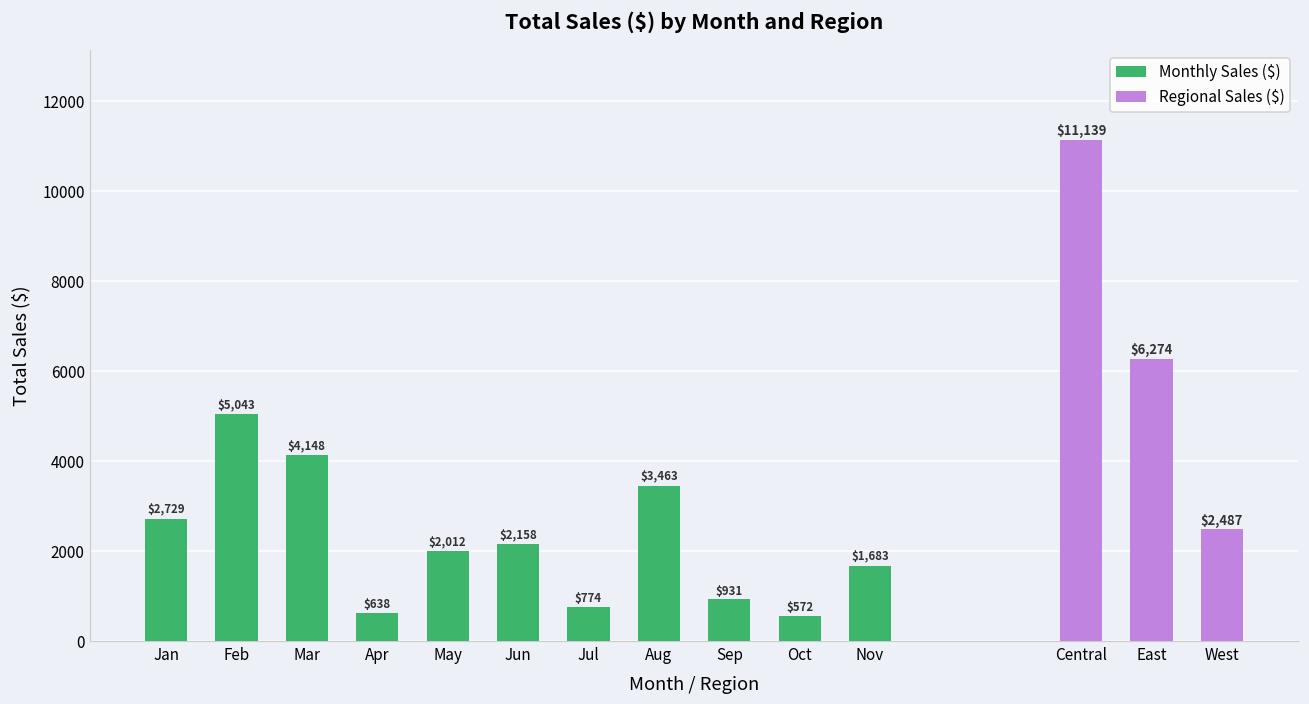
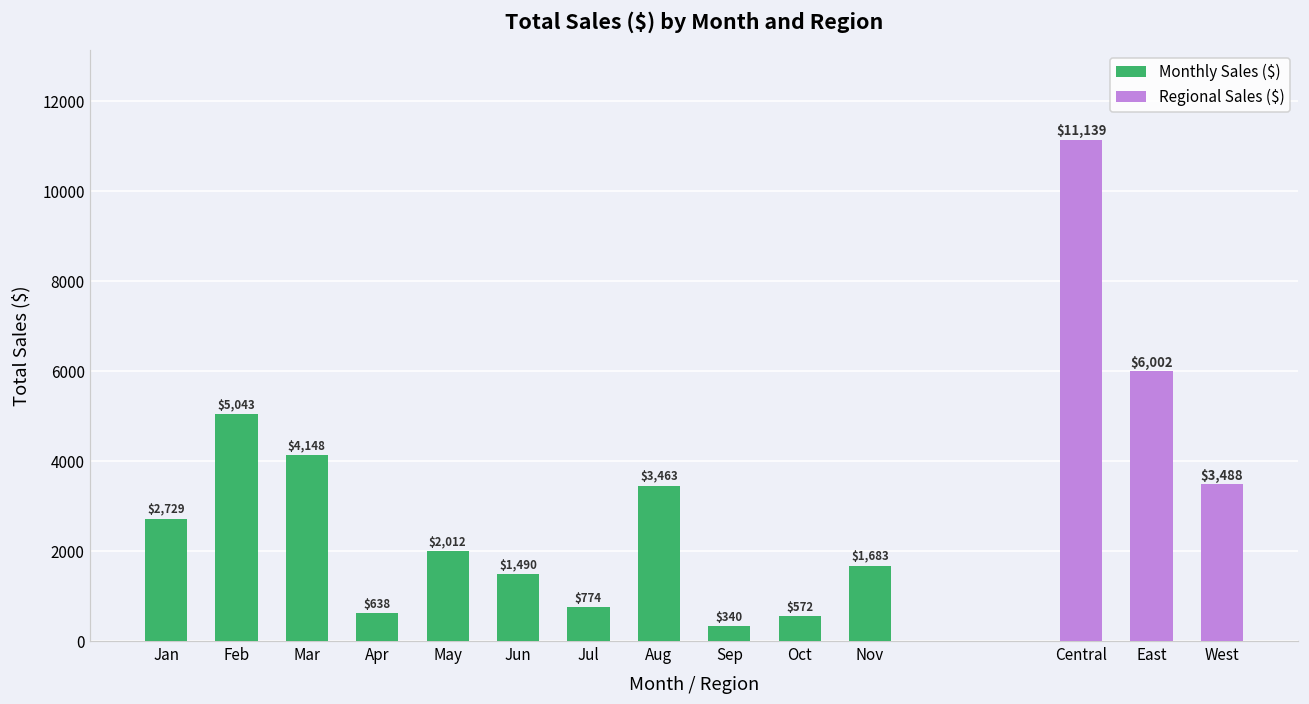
  {
    "Monthly Sales ($)": {
      "Jan": "$2,729",
      "Feb": "$5,043",
      "Mar": "$4,148",
      "Apr": "$638",
      "May": "$2,012",
-     "Jun": "$2,158",
+     "Jun": "$1,490",
      "Jul": "$774",
      "Aug": "$3,463",
-     "Sep": "$931",
+     "Sep": "$340",
      "Oct": "$572",
      "Nov": "$1,683"
    },
    "Regional Sales ($)": {
      "Central": "$11,139",
-     "East": "$6,274",
-     "West": "$2,487"
+     "East": "$6,002",
+     "West": "$3,488"
    }
  }
